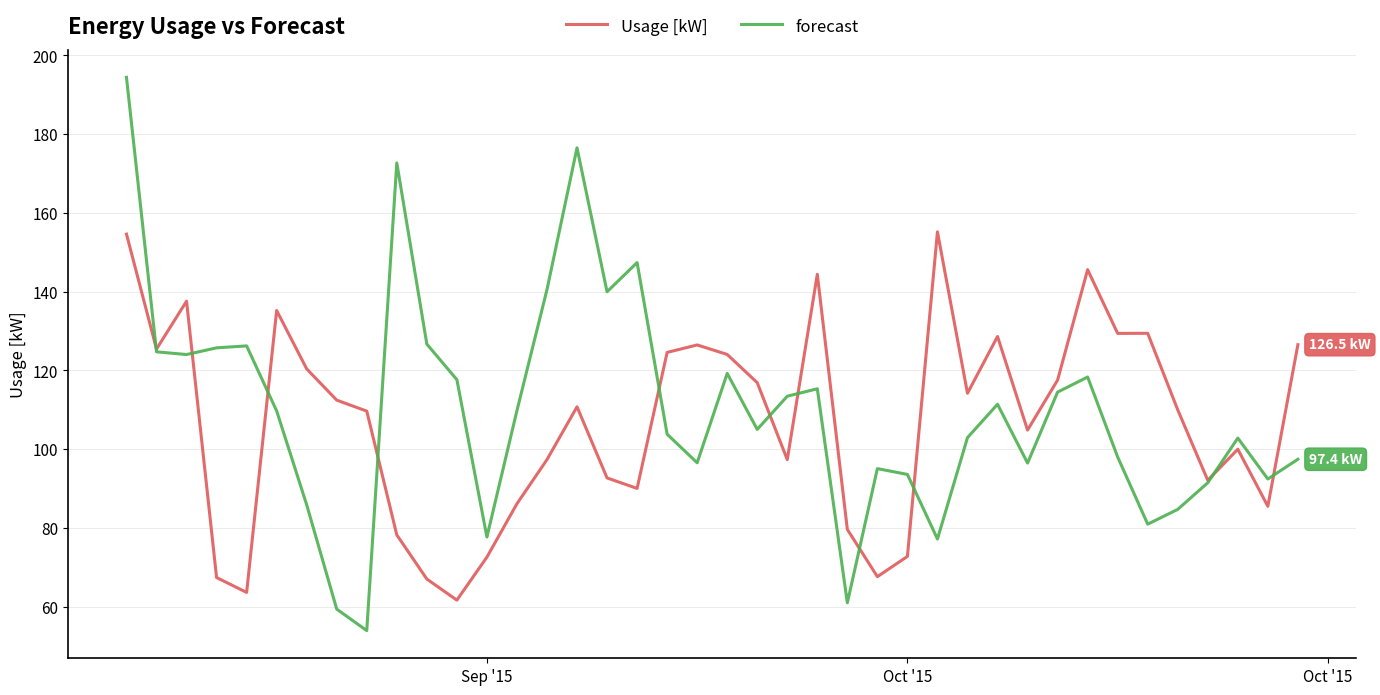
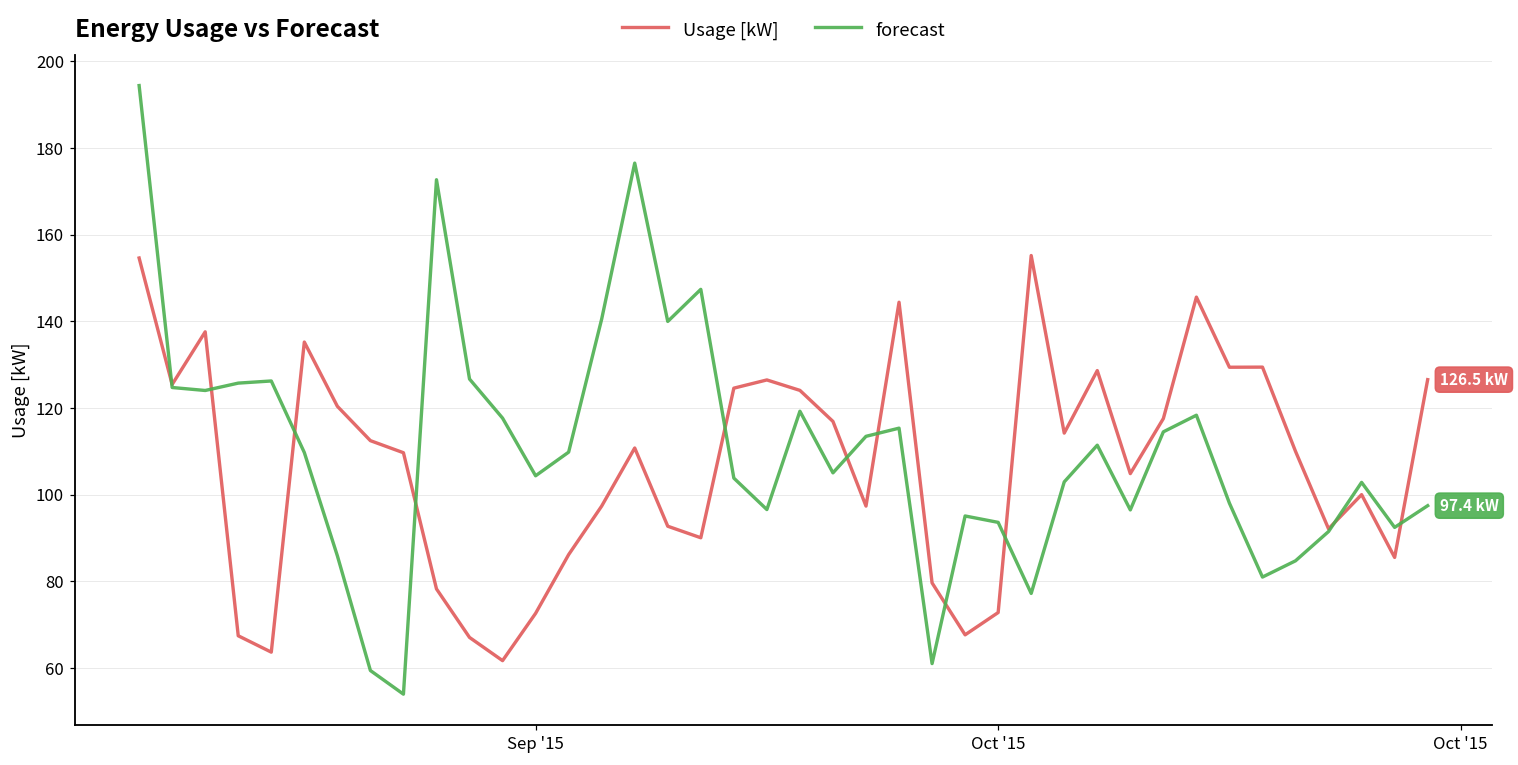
  {
    "Usage [kW]": {
      "Sep '15": 73,
      "Oct '15": 73
    },
    "forecast": {
-     "Sep '15": 78,
+     "Sep '15": 104,
      "Oct '15": 94
    }
  }
